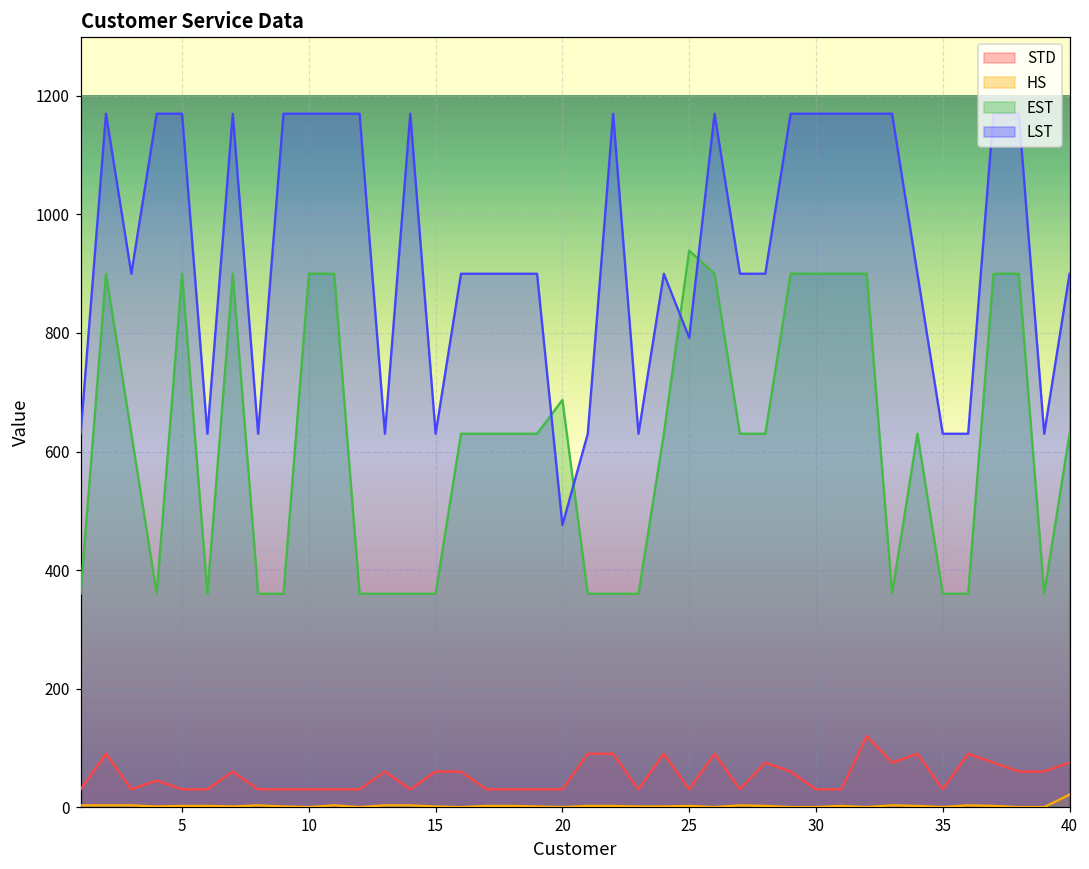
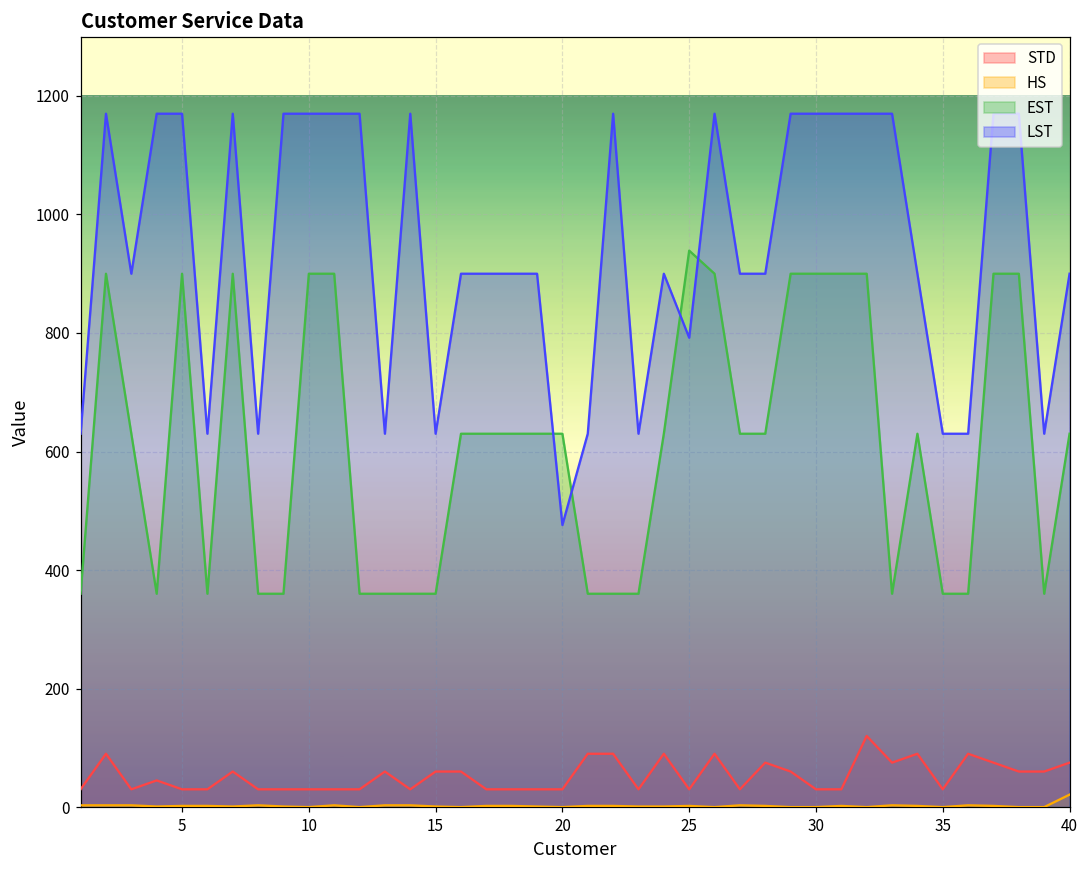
  {
    "STD": {
      "5": 30,
      "10": 30,
      "15": 60,
      "20": 30,
      "25": 30,
      "30": 30,
      "35": 30,
      "40": 80
    },
    "HS": {
      "5": 0,
      "10": 0,
      "15": 0,
      "20": 0,
      "25": 0,
      "30": 0,
      "35": 0,
      "40": 20
    },
    "EST": {
      "5": 900,
      "10": 900,
      "15": 360,
-     "20": 690,
+     "20": 630,
      "25": 940,
      "30": 900,
      "35": 360,
      "40": 630
    },
    "LST": {
      "5": 1170,
      "10": 1170,
      "15": 630,
      "20": 480,
      "25": 790,
      "30": 1170,
      "35": 630,
      "40": 900
    }
  }
